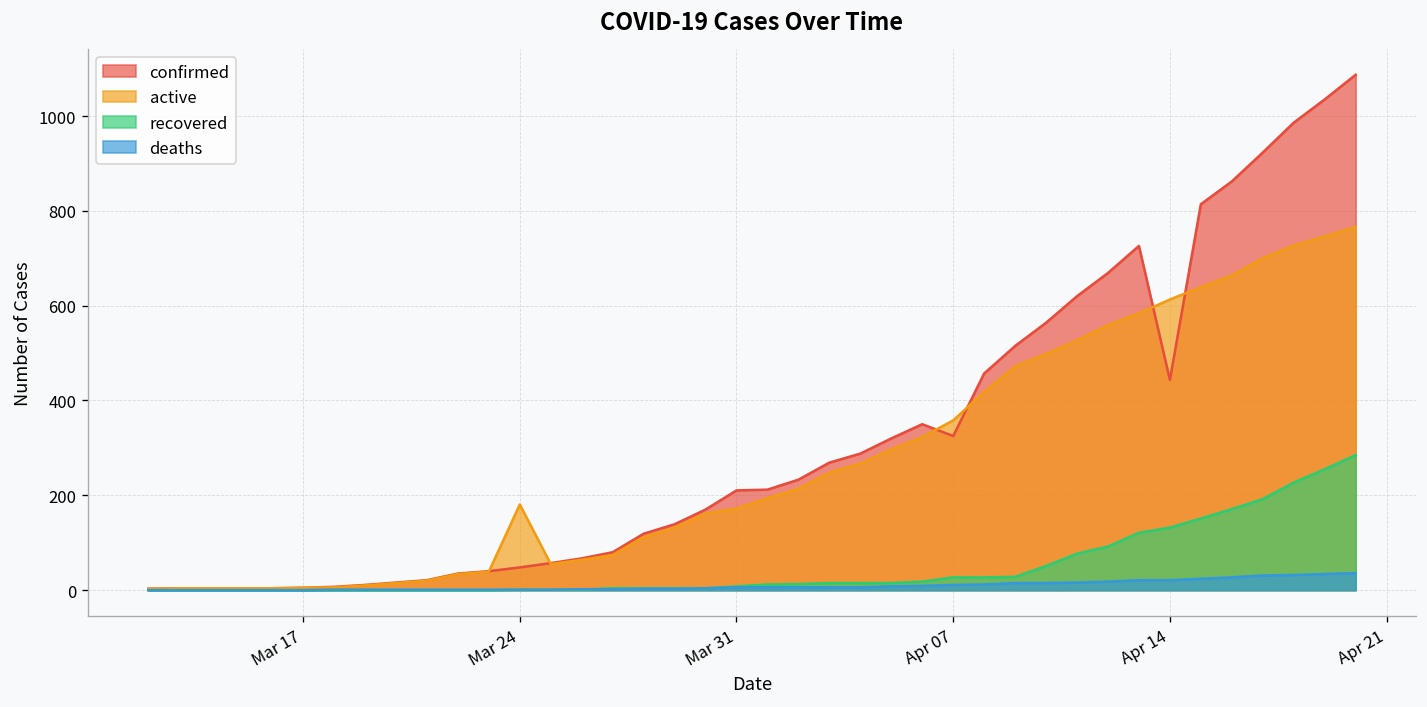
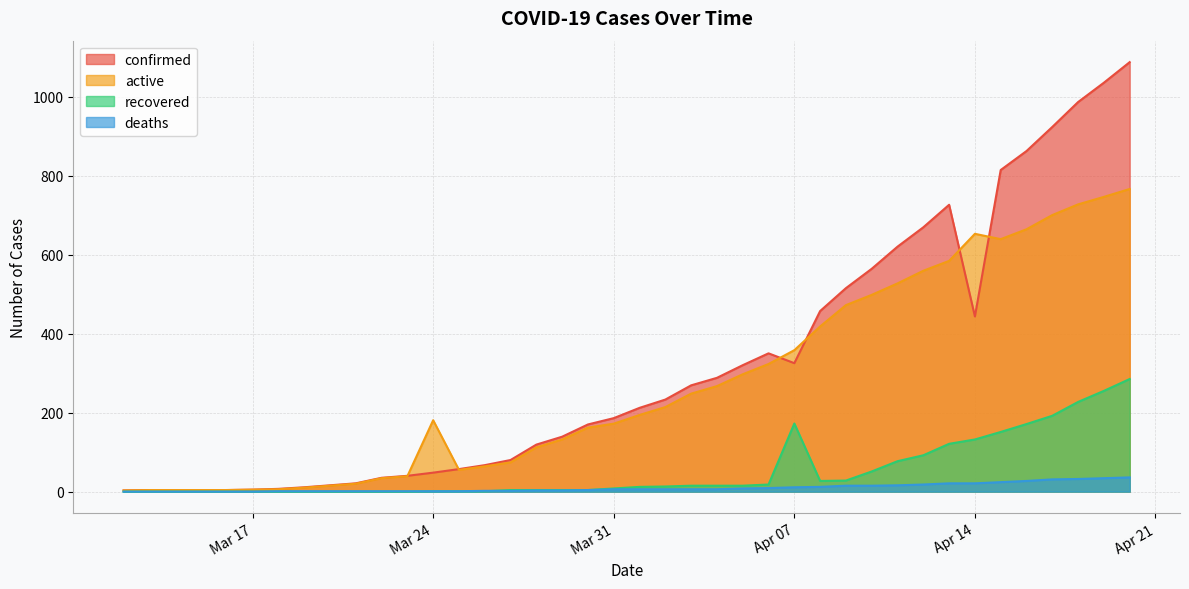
  {
    "confirmed": {
      "Mar 24": 50,
-     "Mar 31": 210,
+     "Mar 31": 190,
      "Apr 07": 330,
      "Apr 14": 440
    },
    "active": {
      "Mar 24": 180,
      "Mar 31": 170,
      "Apr 07": 360,
-     "Apr 14": 610
+     "Apr 14": 650
    },
    "recovered": {
-     "Apr 07": 30,
+     "Apr 07": 170,
      "Apr 14": 130
    },
    "deaths": {
      "Apr 07": 10,
      "Apr 14": 20
    }
  }
